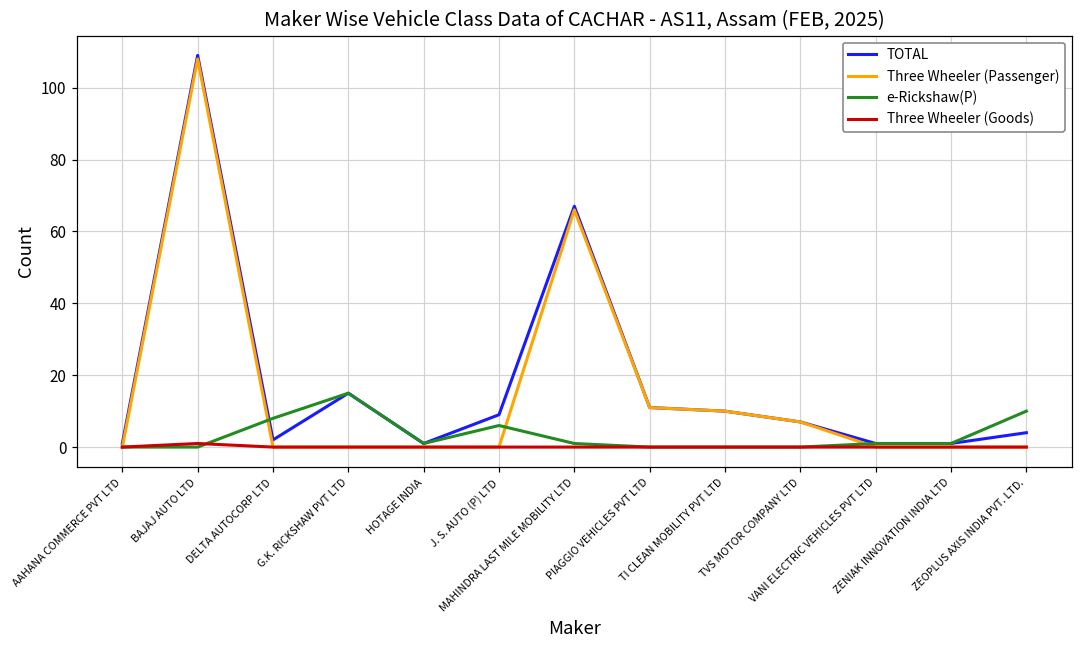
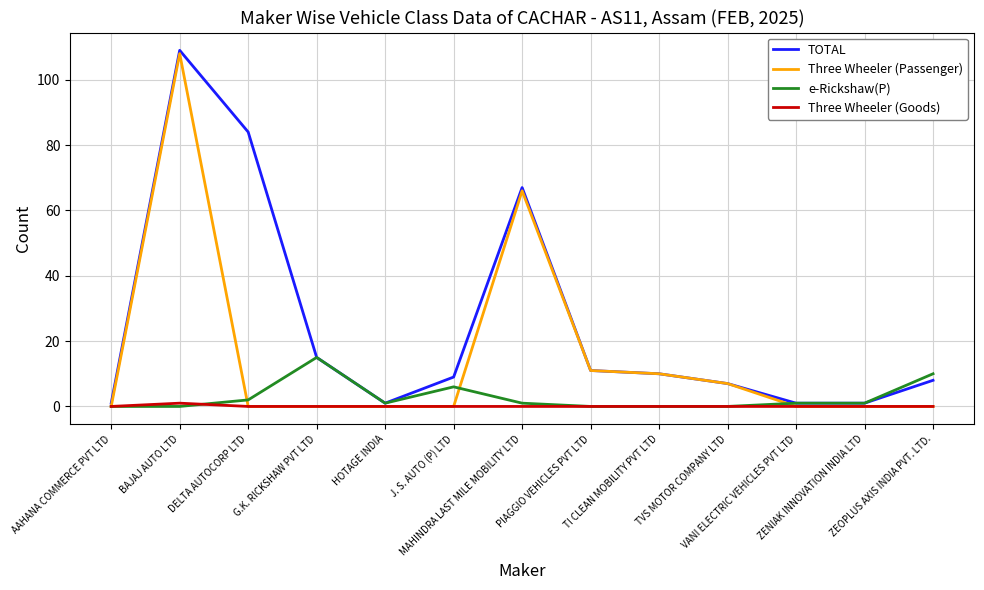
  {
    "TOTAL": {
      "AAHANA COMMERCE PVT LTD": 1,
      "BAJAJ AUTO LTD": 109,
-     "DELTA AUTOCORP LTD": 2,
+     "DELTA AUTOCORP LTD": 84,
      "J. S. AUTO (P) LTD": 9,
      "MAHINDRA LAST MILE MOBILITY LTD": 67,
-     "ZEOPLUS AXIS INDIA PVT. LTD.": 4
+     "ZEOPLUS AXIS INDIA PVT. LTD.": 8
    },
    "Three Wheeler (Passenger)": {
      "BAJAJ AUTO LTD": 108,
      "MAHINDRA LAST MILE MOBILITY LTD": 66
    },
    "e-Rickshaw(P)": {
      "BAJAJ AUTO LTD": 0,
-     "DELTA AUTOCORP LTD": 8,
+     "DELTA AUTOCORP LTD": 2,
      "J. S. AUTO (P) LTD": 6,
      "MAHINDRA LAST MILE MOBILITY LTD": 1,
      "ZEOPLUS AXIS INDIA PVT. LTD.": 10
    },
    "Three Wheeler (Goods)": {
      "BAJAJ AUTO LTD": 1,
      "MAHINDRA LAST MILE MOBILITY LTD": 0
    }
  }
